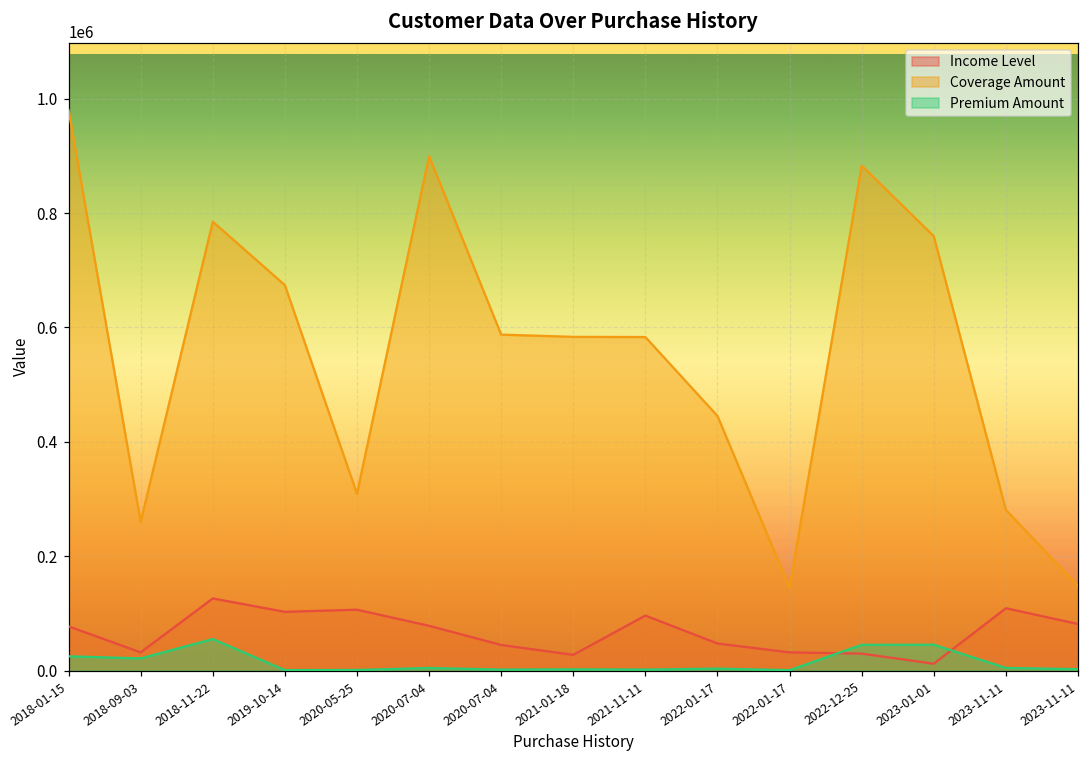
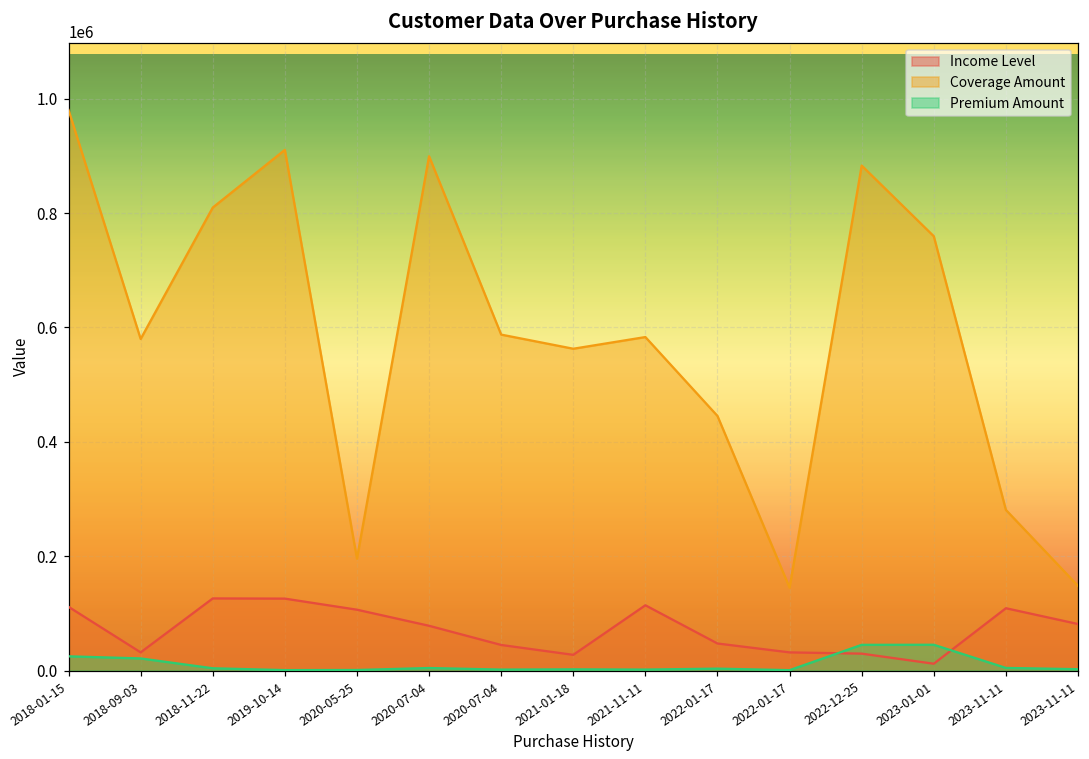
  {
    "Income Level": {
-     "2018-01-15": 80000,
+     "2018-01-15": 110000,
      "2018-09-03": 30000,
      "2018-11-22": 130000,
-     "2019-10-14": 100000,
+     "2019-10-14": 130000,
      "2020-05-25": 110000,
      "2021-01-18": 30000,
-     "2021-11-11": 100000,
+     "2021-11-11": 110000,
      "2022-12-25": 30000,
      "2023-01-01": 10000
    },
    "Coverage Amount": {
      "2018-01-15": 980000,
-     "2018-09-03": 260000,
-     "2018-11-22": 790000,
-     "2019-10-14": 670000,
-     "2020-05-25": 310000,
-     "2021-01-18": 580000,
+     "2018-09-03": 580000,
+     "2018-11-22": 810000,
+     "2019-10-14": 910000,
+     "2020-05-25": 200000,
+     "2021-01-18": 560000,
      "2021-11-11": 580000,
      "2022-12-25": 880000,
      "2023-01-01": 760000
    },
    "Premium Amount": {
      "2018-01-15": 20000,
      "2018-09-03": 20000,
-     "2018-11-22": 60000,
+     "2018-11-22": 0,
      "2019-10-14": 0,
      "2020-05-25": 0,
      "2021-01-18": 0,
      "2021-11-11": 0,
      "2022-12-25": 50000,
      "2023-01-01": 50000
    }
  }
